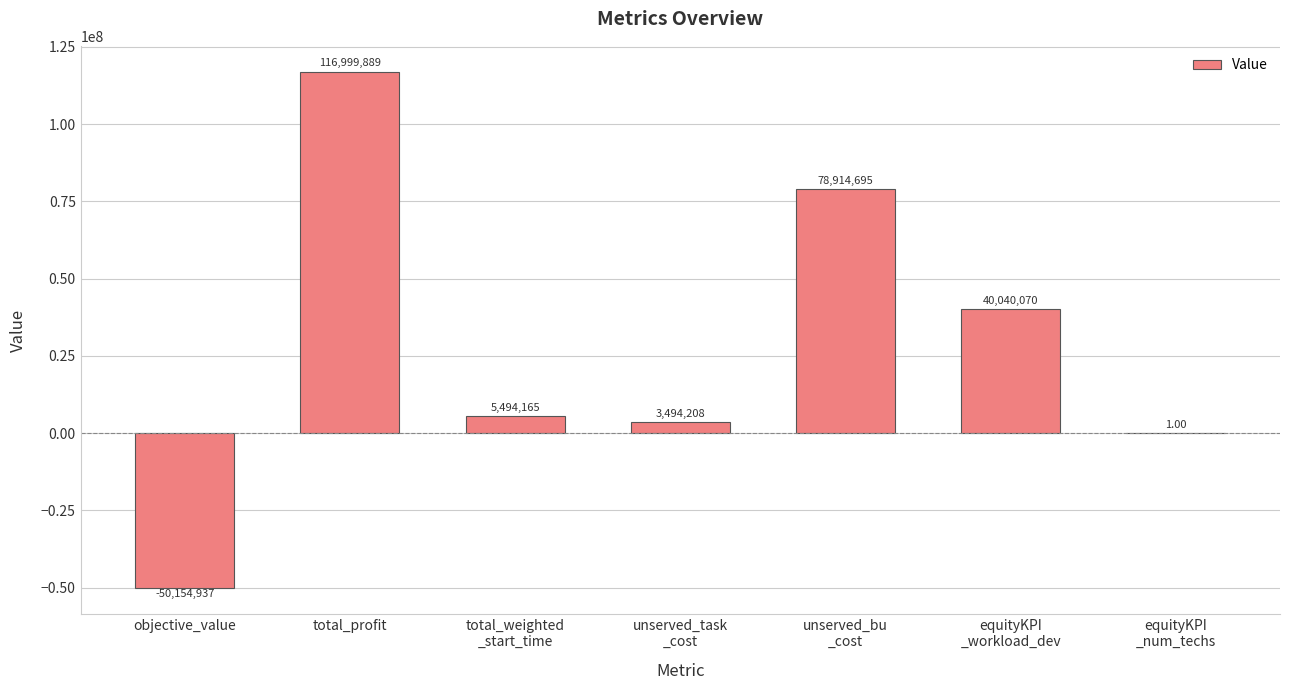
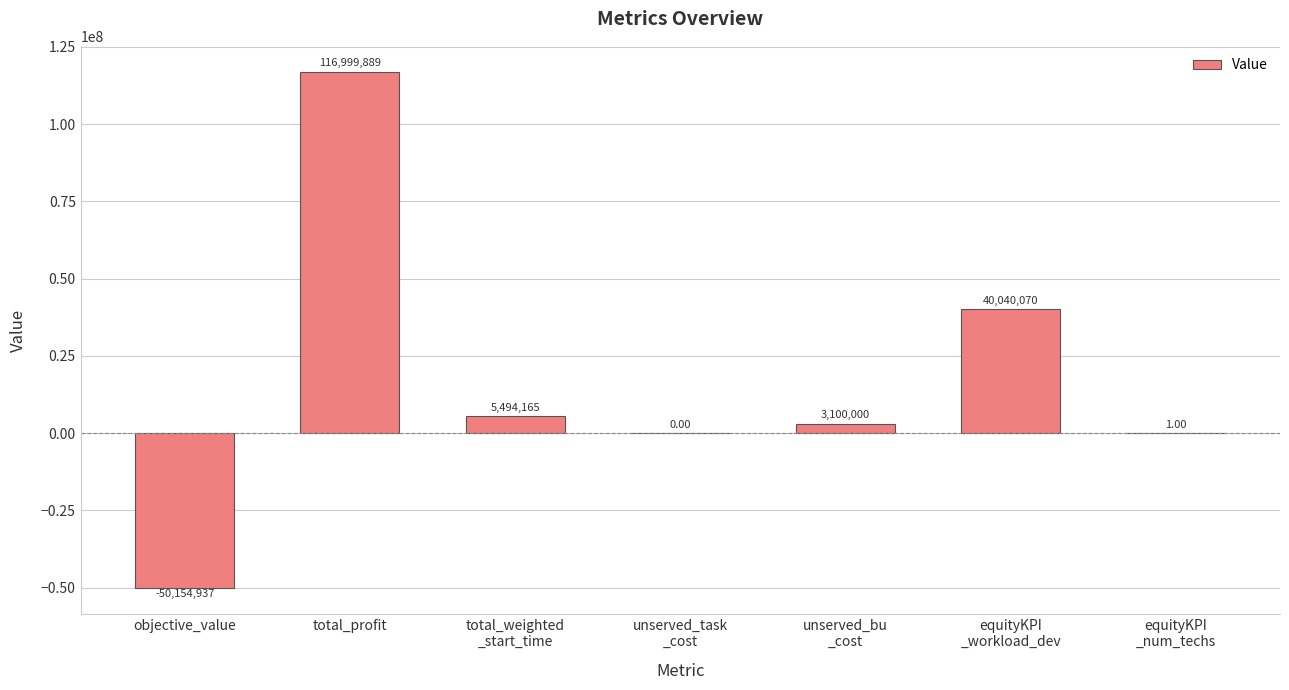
  {
    "objective_value": "-50,154,937",
    "total_profit": "116,999,889",
    "total_weighted _start_time": "5,494,165",
-   "unserved_task _cost": "3,494,208",
-   "unserved_bu _cost": "78,914,695",
+   "unserved_task _cost": "0.00",
+   "unserved_bu _cost": "3,100,000",
    "equityKPI _workload_dev": "40,040,070",
    "equityKPI _num_techs": "1.00"
  }
